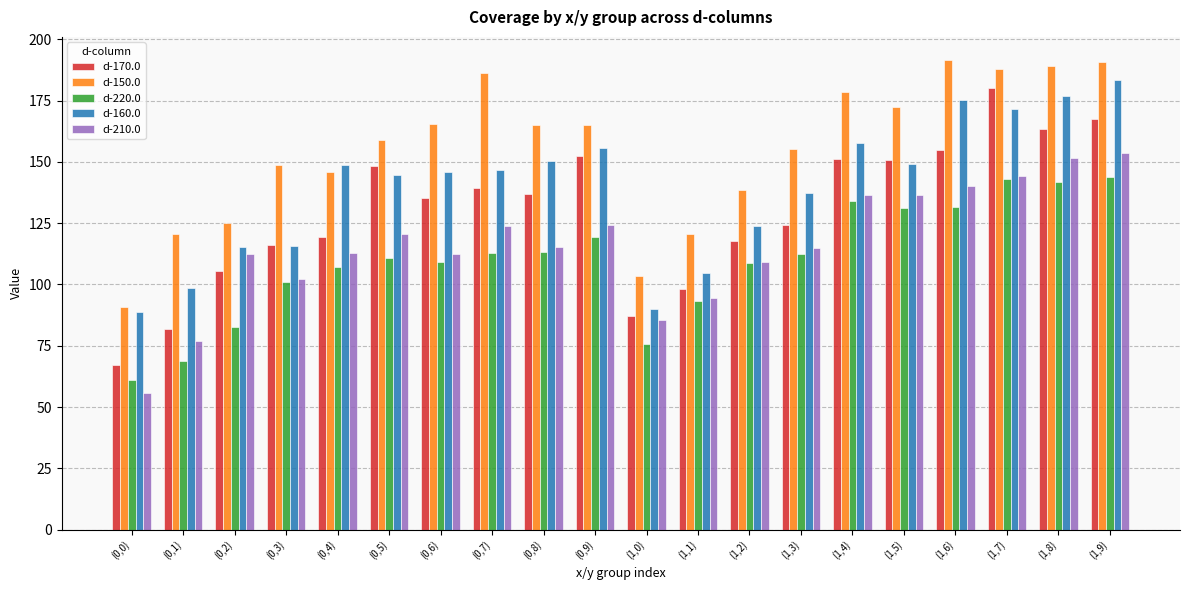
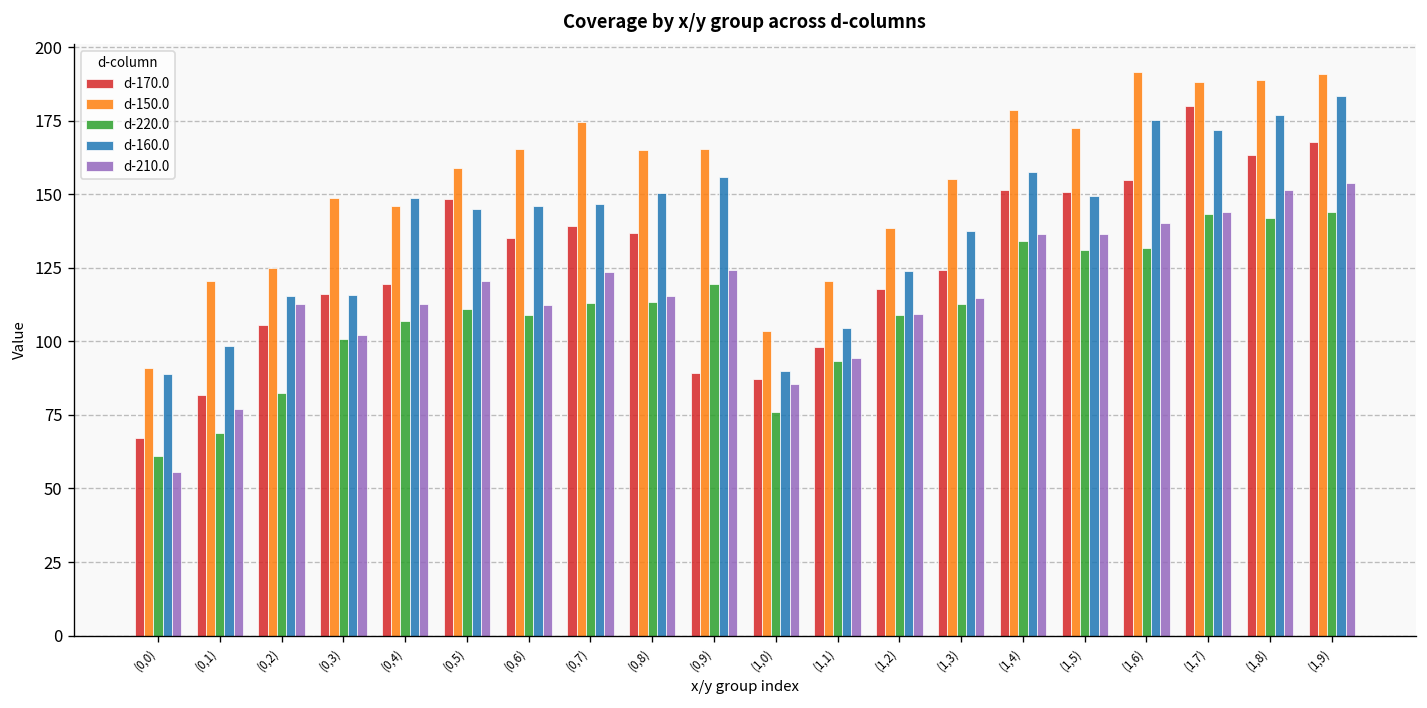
  {
    "d-170.0": {
      "(0,0)": 67,
      "(0,1)": 82,
      "(0,2)": 106,
      "(0,3)": 116,
      "(0,4)": 119,
      "(0,5)": 149,
      "(0,6)": 135,
      "(0,7)": 139,
      "(0,8)": 137,
-     "(0,9)": 153,
+     "(0,9)": 89,
      "(1,0)": 87,
      "(1,1)": 98,
      "(1,2)": 118,
      "(1,3)": 124,
      "(1,4)": 151,
      "(1,5)": 151,
      "(1,6)": 155,
      "(1,7)": 180,
      "(1,8)": 163,
      "(1,9)": 168
    },
    "d-150.0": {
      "(0,0)": 91,
      "(0,1)": 120,
      "(0,2)": 125,
      "(0,3)": 149,
      "(0,4)": 146,
      "(0,5)": 159,
      "(0,6)": 165,
-     "(0,7)": 186,
+     "(0,7)": 174,
      "(0,8)": 165,
      "(0,9)": 165,
      "(1,0)": 103,
      "(1,1)": 120,
      "(1,2)": 138,
      "(1,3)": 155,
      "(1,4)": 179,
      "(1,5)": 173,
      "(1,6)": 191,
      "(1,7)": 188,
      "(1,8)": 189,
      "(1,9)": 191
    },
    "d-220.0": {
      "(0,0)": 61,
      "(0,1)": 69,
      "(0,2)": 83,
      "(0,3)": 101,
      "(0,4)": 107,
      "(0,5)": 111,
      "(0,6)": 109,
      "(0,7)": 113,
      "(0,8)": 113,
      "(0,9)": 119,
      "(1,0)": 76,
      "(1,1)": 93,
      "(1,2)": 109,
      "(1,3)": 113,
      "(1,4)": 134,
      "(1,5)": 131,
      "(1,6)": 132,
      "(1,7)": 143,
      "(1,8)": 142,
      "(1,9)": 144
    },
    "d-160.0": {
      "(0,0)": 89,
      "(0,1)": 98,
      "(0,2)": 115,
      "(0,3)": 116,
      "(0,4)": 149,
      "(0,5)": 145,
      "(0,6)": 146,
      "(0,7)": 147,
      "(0,8)": 150,
      "(0,9)": 156,
      "(1,0)": 90,
      "(1,1)": 105,
      "(1,2)": 124,
      "(1,3)": 137,
      "(1,4)": 158,
      "(1,5)": 149,
      "(1,6)": 175,
      "(1,7)": 172,
      "(1,8)": 177,
      "(1,9)": 183
    },
    "d-210.0": {
      "(0,0)": 56,
      "(0,1)": 77,
      "(0,2)": 113,
      "(0,3)": 102,
      "(0,4)": 113,
      "(0,5)": 120,
      "(0,6)": 112,
      "(0,7)": 124,
      "(0,8)": 115,
      "(0,9)": 124,
      "(1,0)": 86,
      "(1,1)": 94,
      "(1,2)": 109,
      "(1,3)": 115,
      "(1,4)": 137,
      "(1,5)": 137,
      "(1,6)": 140,
      "(1,7)": 144,
      "(1,8)": 151,
      "(1,9)": 154
    }
  }
